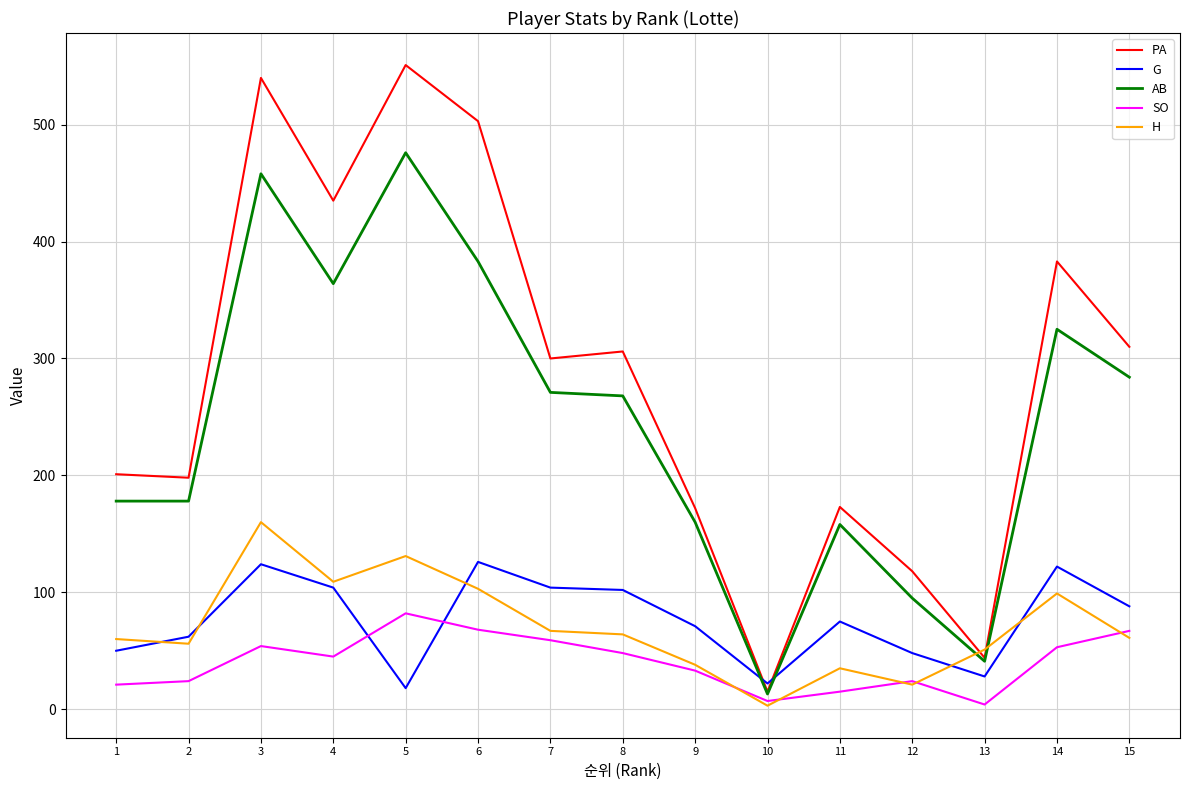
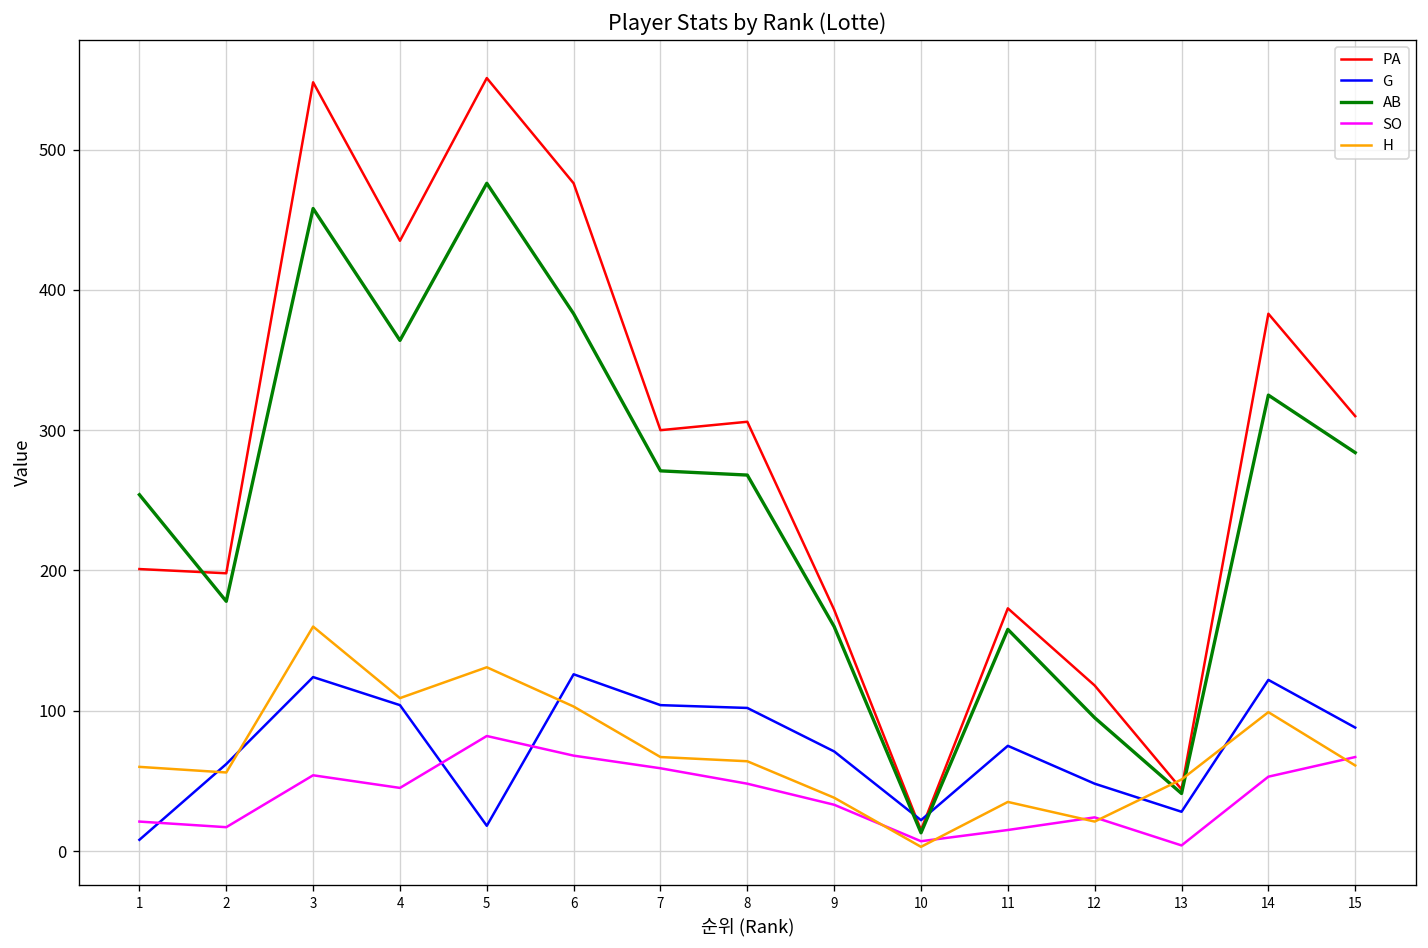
  {
    "PA": {
      "1": 201,
      "2": 198,
-     "3": 540,
+     "3": 548,
      "4": 435,
      "5": 551,
-     "6": 503,
+     "6": 476,
      "7": 300,
      "8": 306,
      "9": 172,
      "11": 173,
      "12": 118,
      "13": 44,
      "14": 383,
      "15": 310
    },
    "G": {
-     "1": 50,
+     "1": 8,
      "2": 62,
      "3": 124,
      "4": 104,
      "5": 18,
      "6": 126,
      "7": 104,
      "8": 102,
      "9": 71,
      "10": 22,
      "11": 75,
      "12": 48,
      "13": 28,
      "14": 122,
      "15": 88
    },
    "AB": {
-     "1": 178,
+     "1": 254,
      "2": 178,
      "3": 458,
      "4": 364,
      "5": 476,
      "6": 383,
      "7": 271,
      "8": 268,
      "9": 160,
      "11": 158,
      "12": 95,
      "13": 41,
      "14": 325,
      "15": 284
    },
    "SO": {
      "1": 21,
-     "2": 24,
+     "2": 17,
      "3": 54,
      "4": 45,
      "5": 82,
      "6": 68,
      "7": 59,
      "8": 48,
      "9": 33,
      "10": 7,
      "11": 15,
      "12": 24,
      "13": 4,
      "14": 53,
      "15": 67
    },
    "H": {
      "1": 60,
      "2": 56,
      "3": 160,
      "4": 109,
      "5": 131,
      "6": 103,
      "7": 67,
      "8": 64,
      "9": 38,
      "10": 3,
      "11": 35,
      "12": 21,
      "13": 51,
      "14": 99,
      "15": 61
    }
  }
